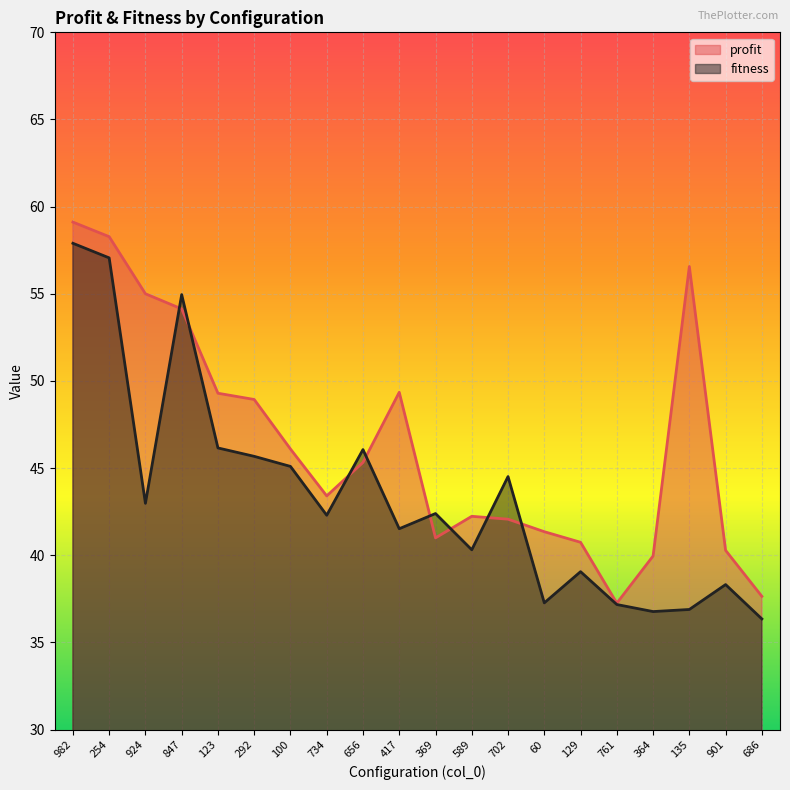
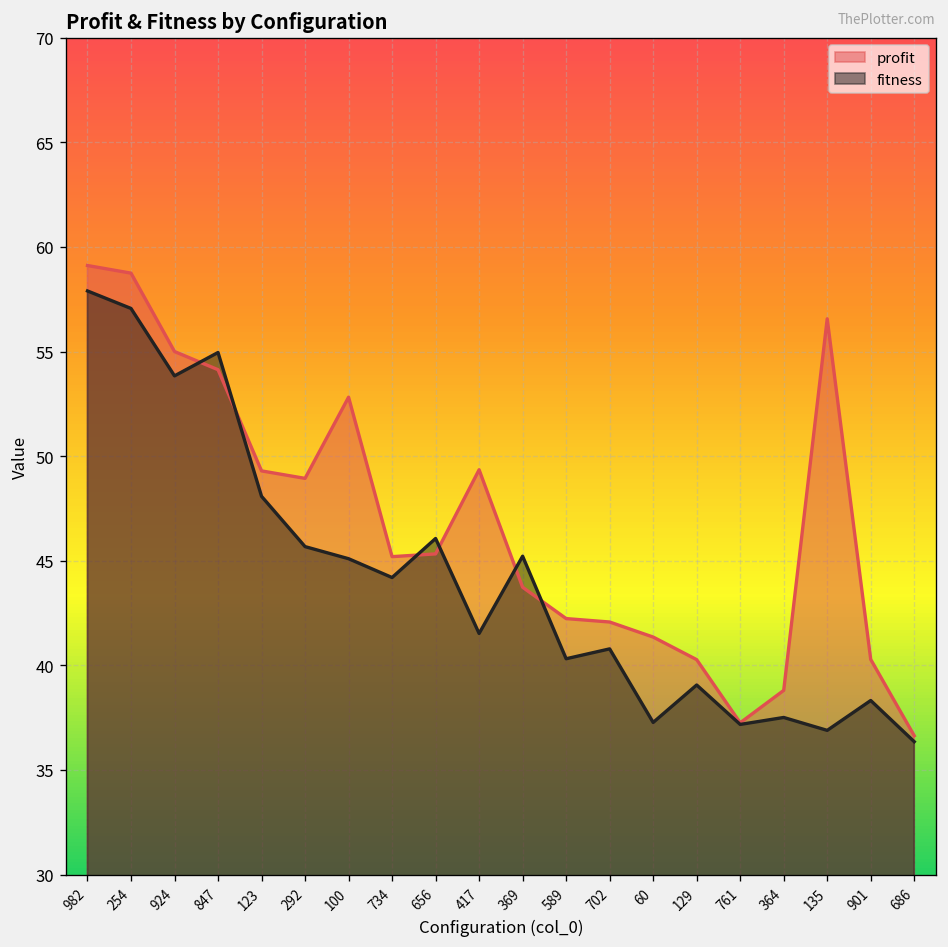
  {
    "profit": {
      "982": 59.1,
-     "254": 58.3,
+     "254": 58.8,
      "924": 55.0,
      "847": 54.1,
      "123": 49.3,
      "292": 48.9,
-     "100": 46.1,
-     "734": 43.4,
+     "100": 52.8,
+     "734": 45.2,
      "656": 45.3,
      "417": 49.4,
-     "369": 41.0,
+     "369": 43.7,
      "589": 42.2,
      "702": 42.1,
      "60": 41.4,
-     "129": 40.7,
-     "364": 40.0,
+     "129": 40.3,
+     "364": 38.8,
      "135": 56.6,
      "901": 40.3,
-     "686": 37.6
+     "686": 36.6
    },
    "fitness": {
      "982": 57.9,
      "254": 57.1,
-     "924": 43.0,
+     "924": 53.8,
      "847": 55.0,
-     "123": 46.2,
+     "123": 48.1,
      "292": 45.7,
      "100": 45.1,
-     "734": 42.3,
+     "734": 44.2,
      "656": 46.1,
      "417": 41.5,
-     "369": 42.4,
+     "369": 45.2,
      "589": 40.3,
-     "702": 44.5,
+     "702": 40.8,
      "60": 37.3,
      "129": 39.1,
-     "364": 36.8,
+     "364": 37.5,
      "135": 36.9,
      "901": 38.3,
      "686": 36.4
    }
  }
